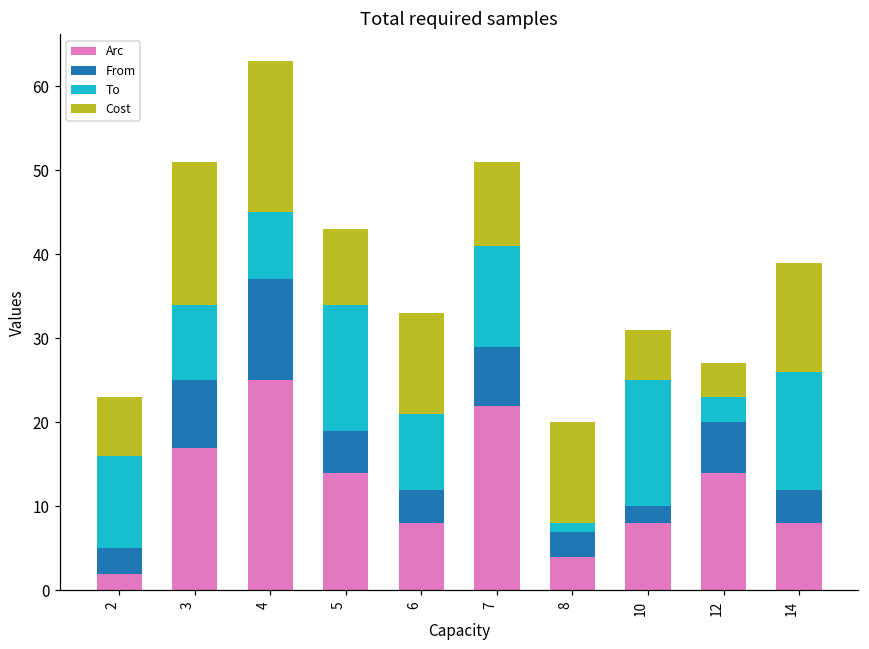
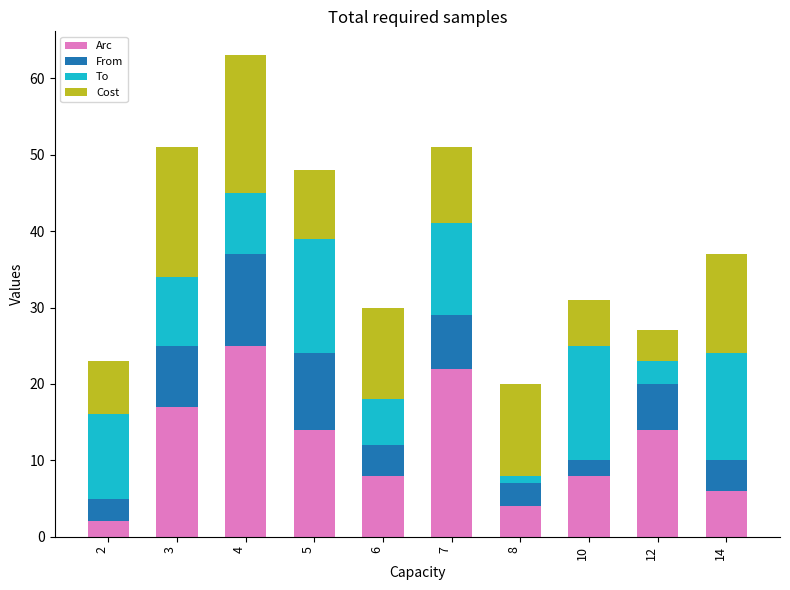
  {
    "Arc": {
      "2": 2,
      "3": 17,
      "4": 25,
      "5": 14,
      "6": 8,
      "7": 22,
      "8": 4,
      "10": 8,
      "12": 14,
-     "14": 8
+     "14": 6
    },
    "From": {
      "2": 3,
      "3": 8,
      "4": 12,
-     "5": 5,
+     "5": 10,
      "6": 4,
      "7": 7,
      "8": 3,
      "10": 2,
      "12": 6,
      "14": 4
    },
    "To": {
      "2": 11,
      "3": 9,
      "4": 8,
      "5": 15,
-     "6": 9,
+     "6": 6,
      "7": 12,
      "8": 1,
      "10": 15,
      "12": 3,
      "14": 14
    },
    "Cost": {
      "2": 7,
      "3": 17,
      "4": 18,
      "5": 9,
      "6": 12,
      "7": 10,
      "8": 12,
      "10": 6,
      "12": 4,
      "14": 13
    }
  }
